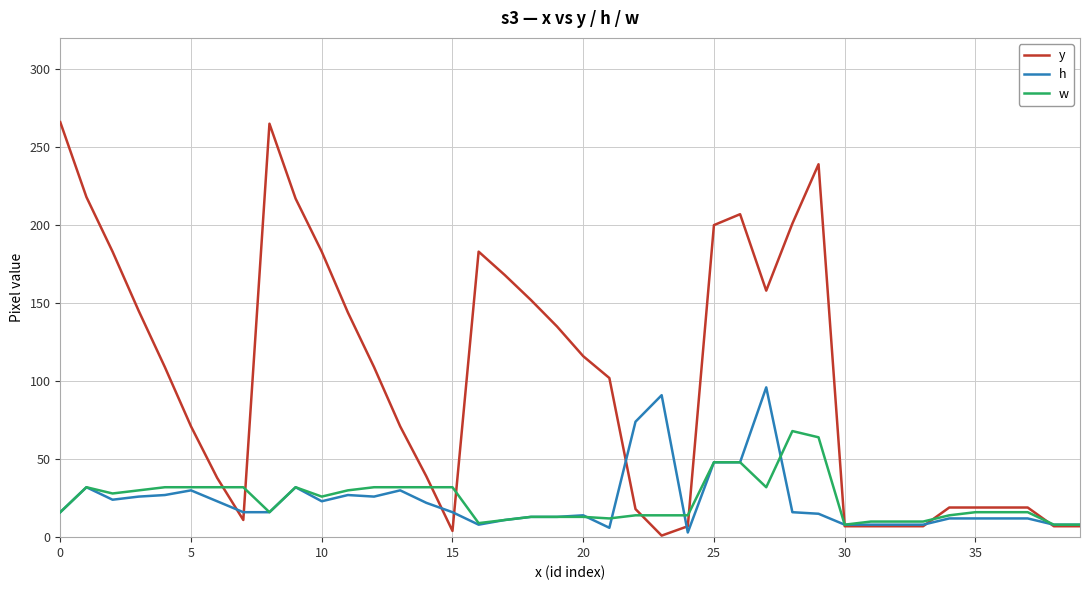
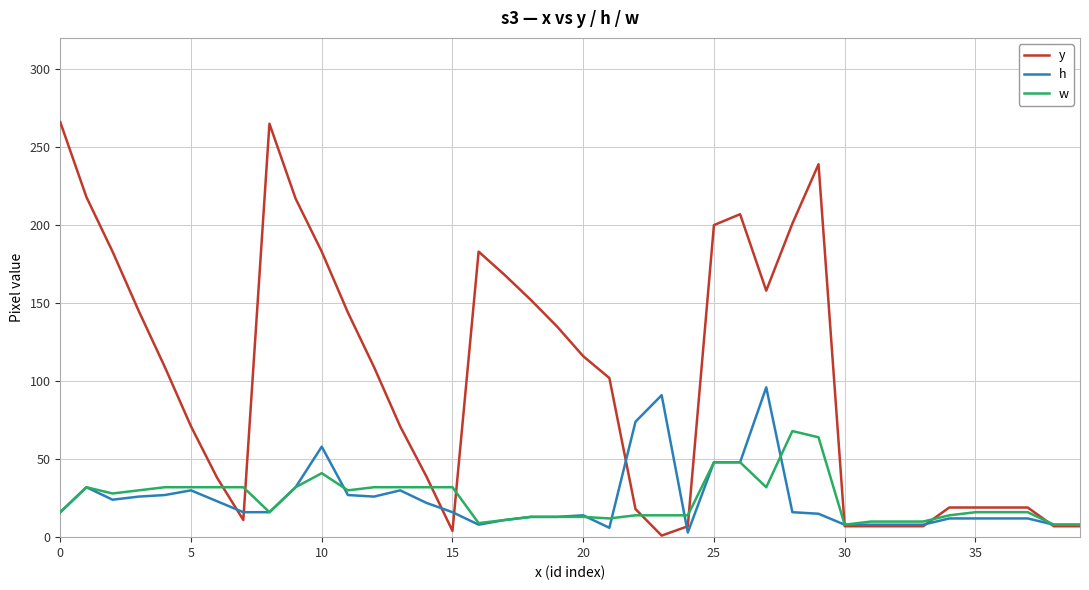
  {
    "y": {
      "0": 266,
      "5": 71,
      "10": 183,
      "15": 4,
      "20": 116,
      "25": 200,
      "35": 19
    },
    "h": {
      "5": 30,
-     "10": 23,
+     "10": 58,
      "15": 16,
      "35": 12
    },
    "w": {
      "5": 32,
-     "10": 26,
+     "10": 41,
      "15": 32,
      "35": 16
    }
  }
